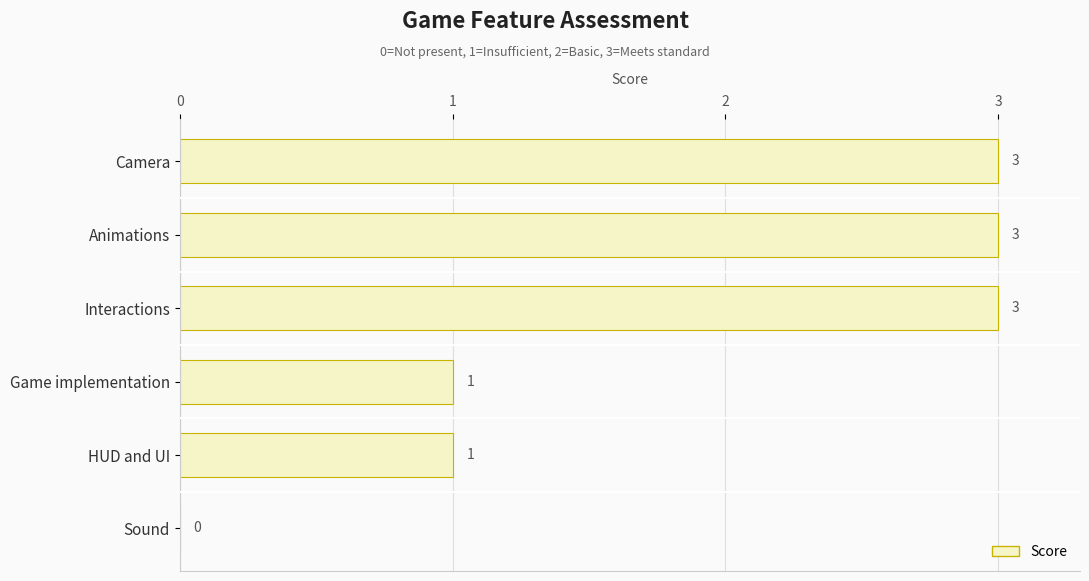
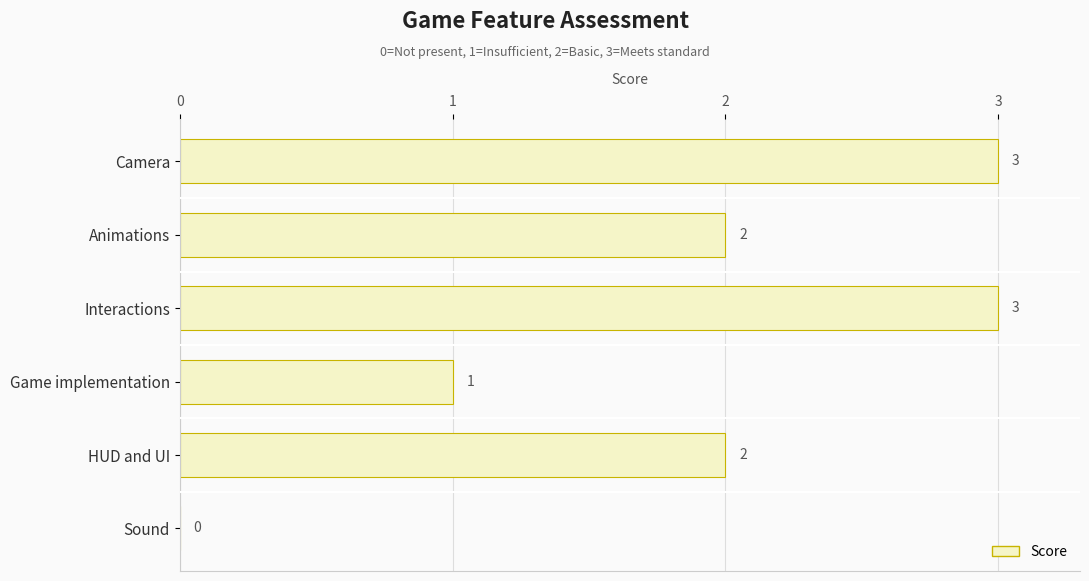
  {
    "Camera": 3,
-   "Animations": 3,
+   "Animations": 2,
    "Interactions": 3,
    "Game implementation": 1,
-   "HUD and UI": 1,
+   "HUD and UI": 2,
    "Sound": 0
  }
